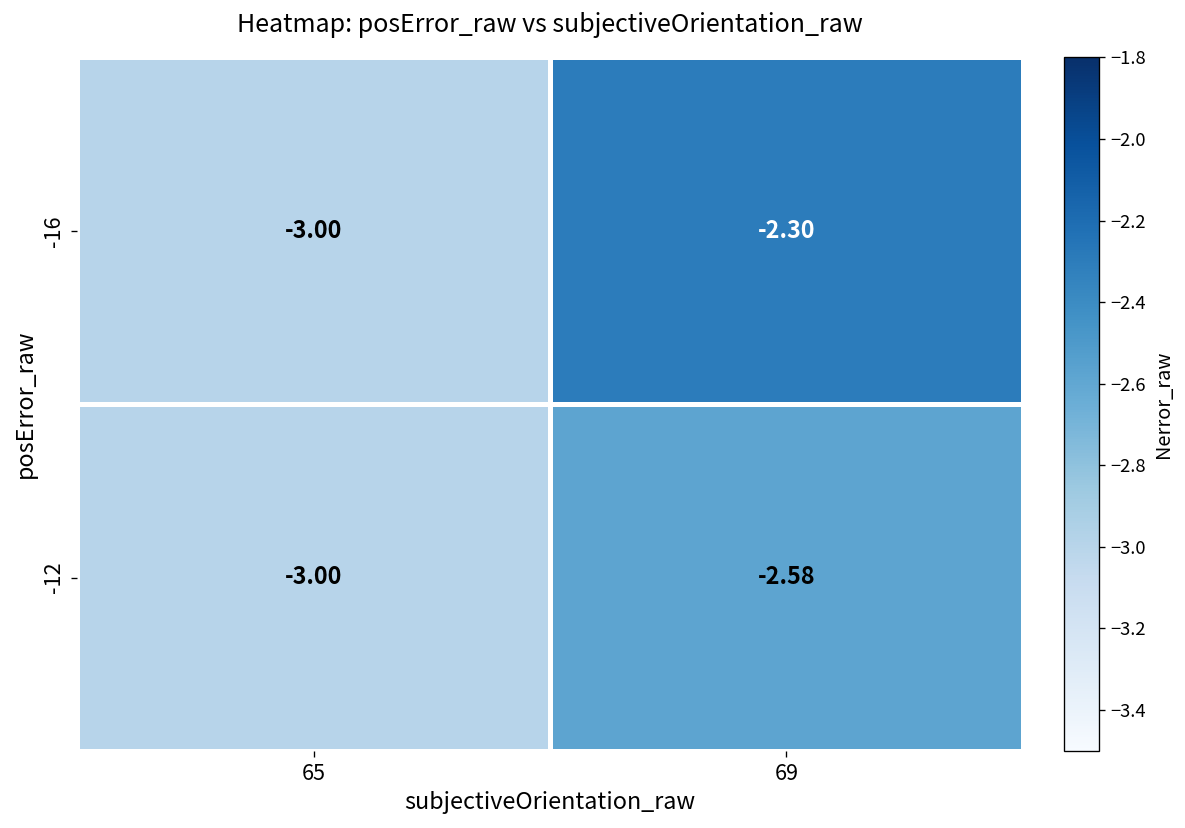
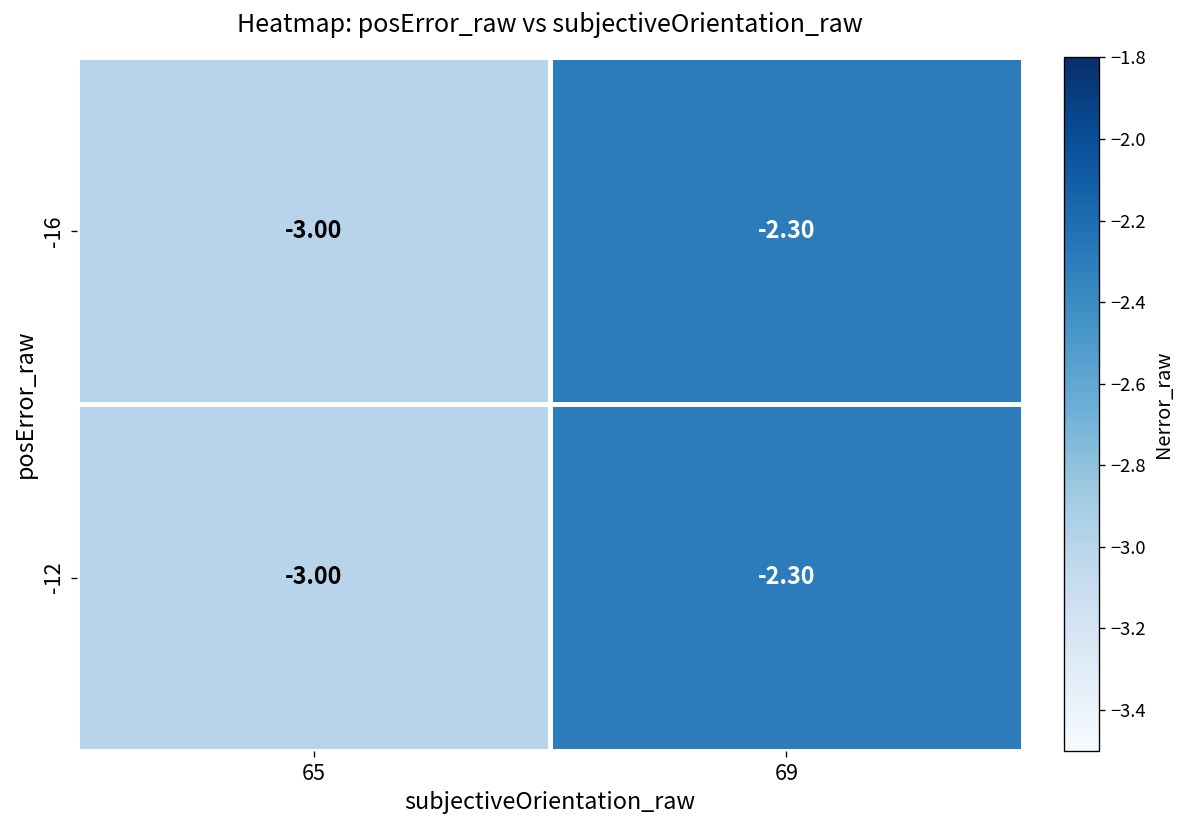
  {
    "-16": {
      "65": -3.00,
      "69": -2.30
    },
    "-12": {
      "65": -3.00,
-     "69": -2.58
+     "69": -2.30
    }
  }
